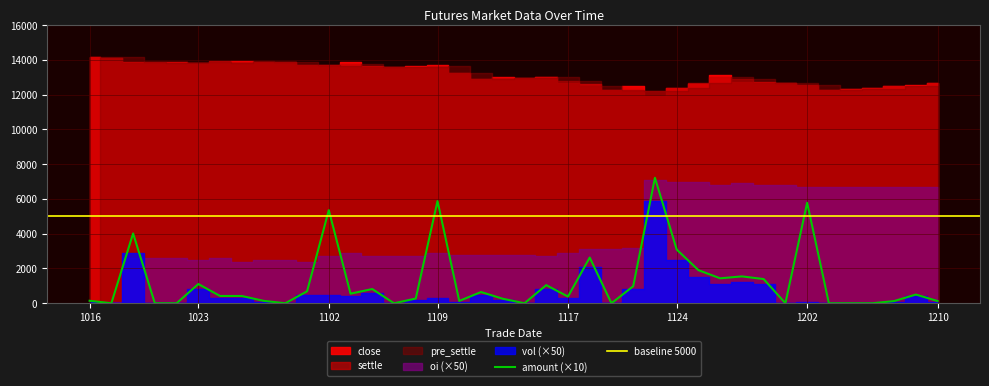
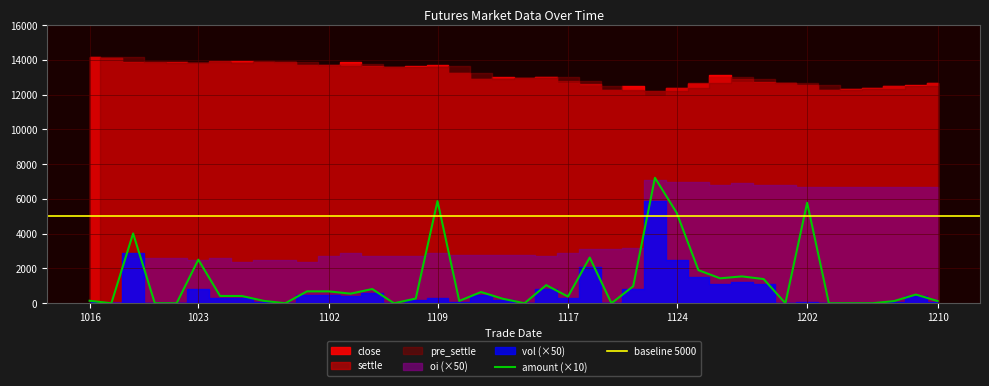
  {
    "amount (×10)": {
-     "1023": 1100,
-     "1102": 5400,
+     "1023": 2500,
+     "1102": 700,
      "1109": 5900,
      "1117": 400,
-     "1124": 3100,
+     "1124": 5200,
      "1202": 5800
    }
  }
